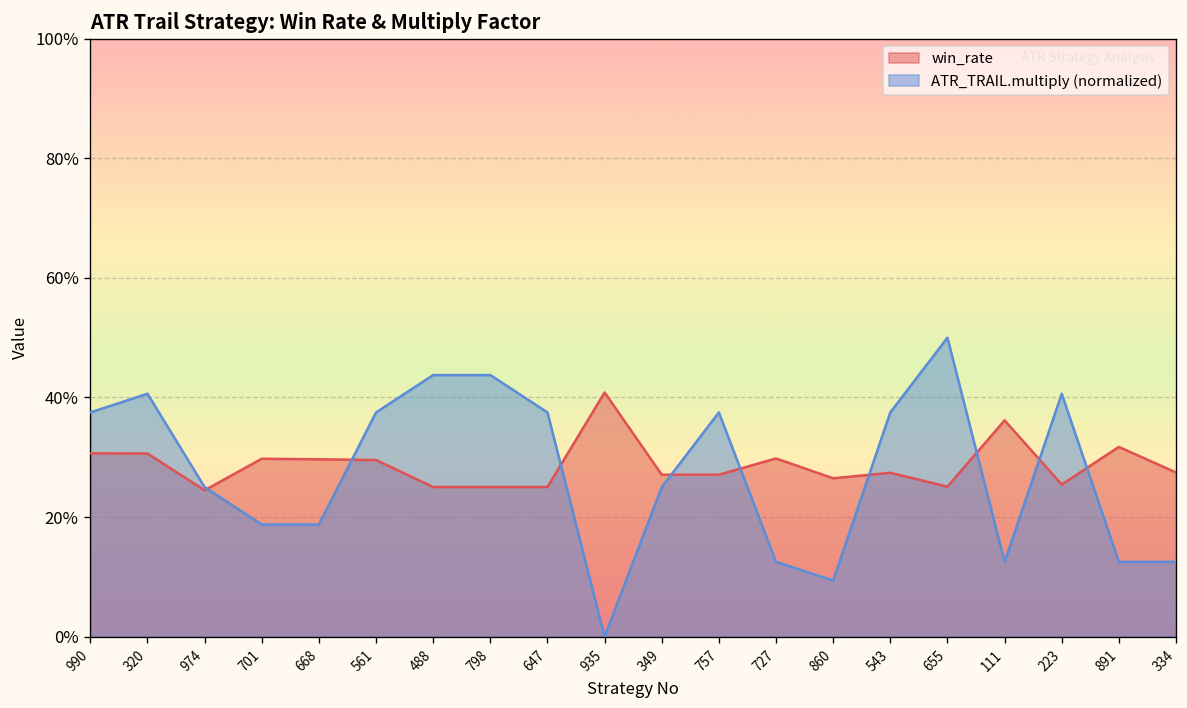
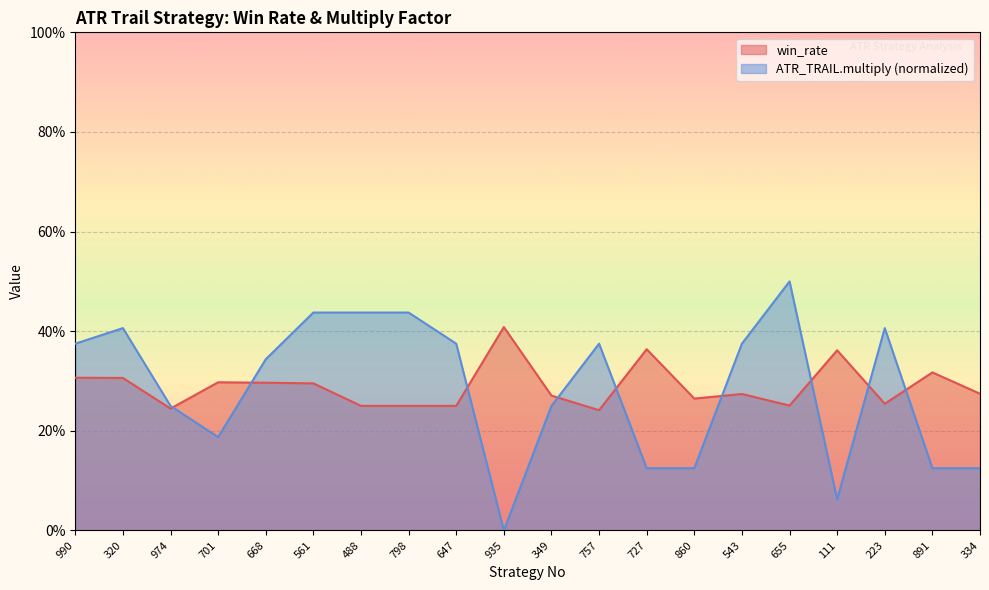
  {
    "win_rate": {
      "990": "31%",
      "320": "31%",
      "974": "24%",
      "701": "30%",
      "668": "30%",
      "561": "30%",
      "488": "25%",
      "798": "25%",
      "647": "25%",
      "935": "41%",
      "349": "27%",
-     "757": "27%",
-     "727": "30%",
+     "757": "24%",
+     "727": "36%",
      "860": "26%",
      "543": "27%",
      "655": "25%",
      "111": "36%",
      "223": "25%",
      "891": "32%",
      "334": "27%"
    },
    "ATR_TRAIL.multiply (normalized)": {
      "990": "37%",
      "320": "41%",
      "974": "25%",
      "701": "19%",
-     "668": "19%",
-     "561": "37%",
+     "668": "34%",
+     "561": "44%",
      "488": "44%",
      "798": "44%",
      "647": "37%",
      "935": "0%",
      "349": "25%",
      "757": "37%",
      "727": "12%",
-     "860": "9%",
+     "860": "12%",
      "543": "37%",
      "655": "50%",
-     "111": "12%",
+     "111": "6%",
      "223": "41%",
      "891": "12%",
      "334": "12%"
    }
  }
